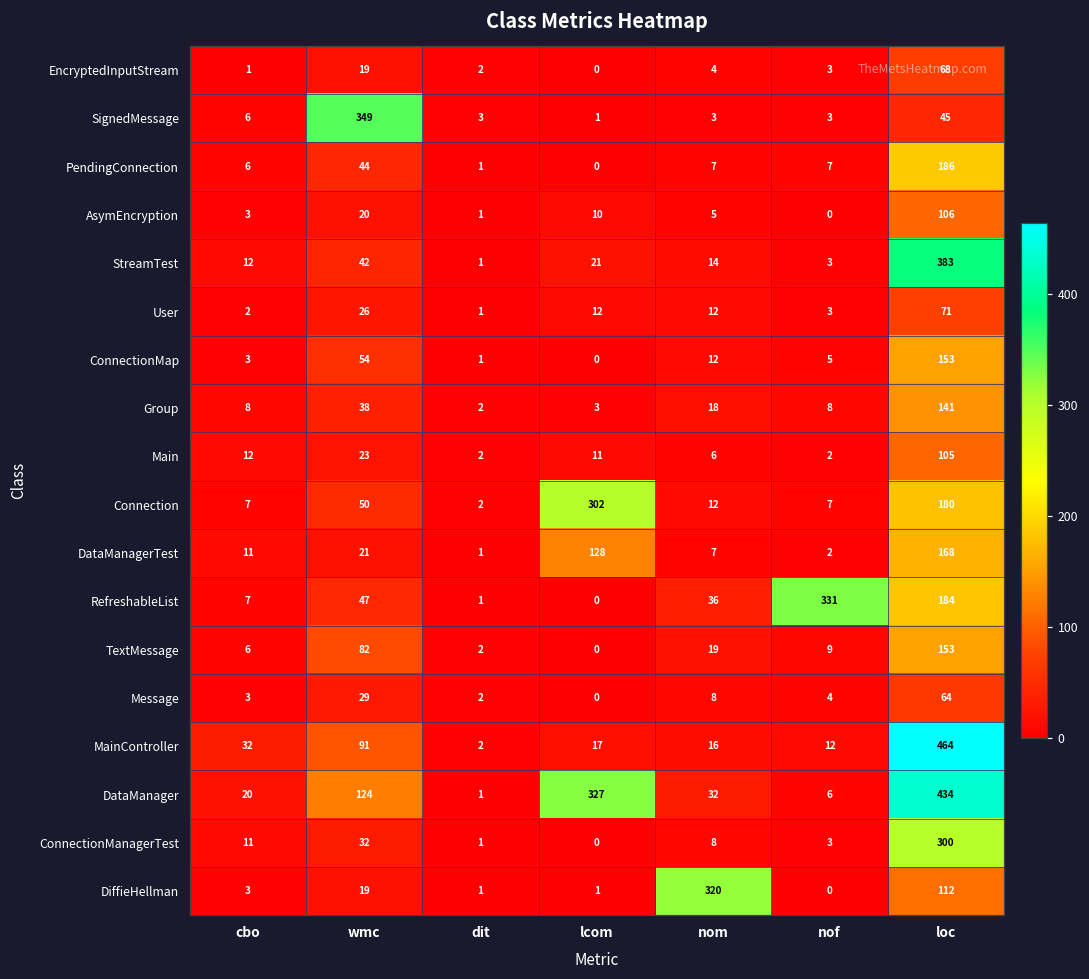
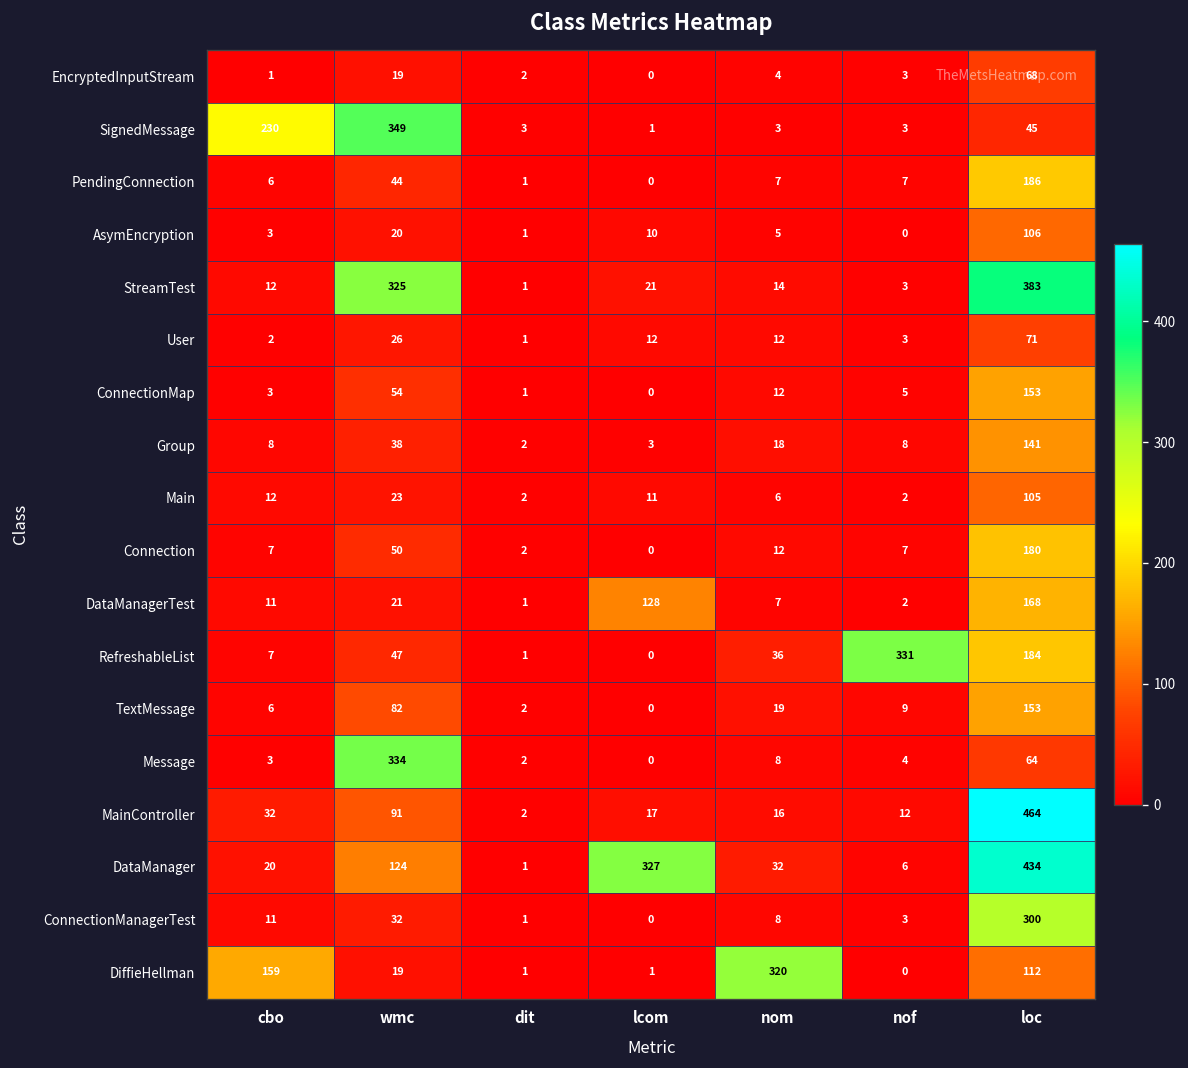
  {
    "EncryptedInputStream": {
      "cbo": 1,
      "wmc": 19,
      "dit": 2,
      "lcom": 0,
      "nom": 4,
      "nof": 3
    },
    "SignedMessage": {
-     "cbo": 6,
+     "cbo": 230,
      "wmc": 349,
      "dit": 3,
      "lcom": 1,
      "nom": 3,
      "nof": 3,
      "loc": 45
    },
    "PendingConnection": {
      "cbo": 6,
      "wmc": 44,
      "dit": 1,
      "lcom": 0,
      "nom": 7,
      "nof": 7,
      "loc": 186
    },
    "AsymEncryption": {
      "cbo": 3,
      "wmc": 20,
      "dit": 1,
      "lcom": 10,
      "nom": 5,
      "nof": 0,
      "loc": 106
    },
    "StreamTest": {
      "cbo": 12,
-     "wmc": 42,
+     "wmc": 325,
      "dit": 1,
      "lcom": 21,
      "nom": 14,
      "nof": 3,
      "loc": 383
    },
    "User": {
      "cbo": 2,
      "wmc": 26,
      "dit": 1,
      "lcom": 12,
      "nom": 12,
      "nof": 3,
      "loc": 71
    },
    "ConnectionMap": {
      "cbo": 3,
      "wmc": 54,
      "dit": 1,
      "lcom": 0,
      "nom": 12,
      "nof": 5,
      "loc": 153
    },
    "Group": {
      "cbo": 8,
      "wmc": 38,
      "dit": 2,
      "lcom": 3,
      "nom": 18,
      "nof": 8,
      "loc": 141
    },
    "Main": {
      "cbo": 12,
      "wmc": 23,
      "dit": 2,
      "lcom": 11,
      "nom": 6,
      "nof": 2,
      "loc": 105
    },
    "Connection": {
      "cbo": 7,
      "wmc": 50,
      "dit": 2,
-     "lcom": 302,
+     "lcom": 0,
      "nom": 12,
      "nof": 7,
      "loc": 180
    },
    "DataManagerTest": {
      "cbo": 11,
      "wmc": 21,
      "dit": 1,
      "lcom": 128,
      "nom": 7,
      "nof": 2,
      "loc": 168
    },
    "RefreshableList": {
      "cbo": 7,
      "wmc": 47,
      "dit": 1,
      "lcom": 0,
      "nom": 36,
      "nof": 331,
      "loc": 184
    },
    "TextMessage": {
      "cbo": 6,
      "wmc": 82,
      "dit": 2,
      "lcom": 0,
      "nom": 19,
      "nof": 9,
      "loc": 153
    },
    "Message": {
      "cbo": 3,
-     "wmc": 29,
+     "wmc": 334,
      "dit": 2,
      "lcom": 0,
      "nom": 8,
      "nof": 4,
      "loc": 64
    },
    "MainController": {
      "cbo": 32,
      "wmc": 91,
      "dit": 2,
      "lcom": 17,
      "nom": 16,
      "nof": 12,
      "loc": 464
    },
    "DataManager": {
      "cbo": 20,
      "wmc": 124,
      "dit": 1,
      "lcom": 327,
      "nom": 32,
      "nof": 6,
      "loc": 434
    },
    "ConnectionManagerTest": {
      "cbo": 11,
      "wmc": 32,
      "dit": 1,
      "lcom": 0,
      "nom": 8,
      "nof": 3,
      "loc": 300
    },
    "DiffieHellman": {
-     "cbo": 3,
+     "cbo": 159,
      "wmc": 19,
      "dit": 1,
      "lcom": 1,
      "nom": 320,
      "nof": 0,
      "loc": 112
    }
  }
